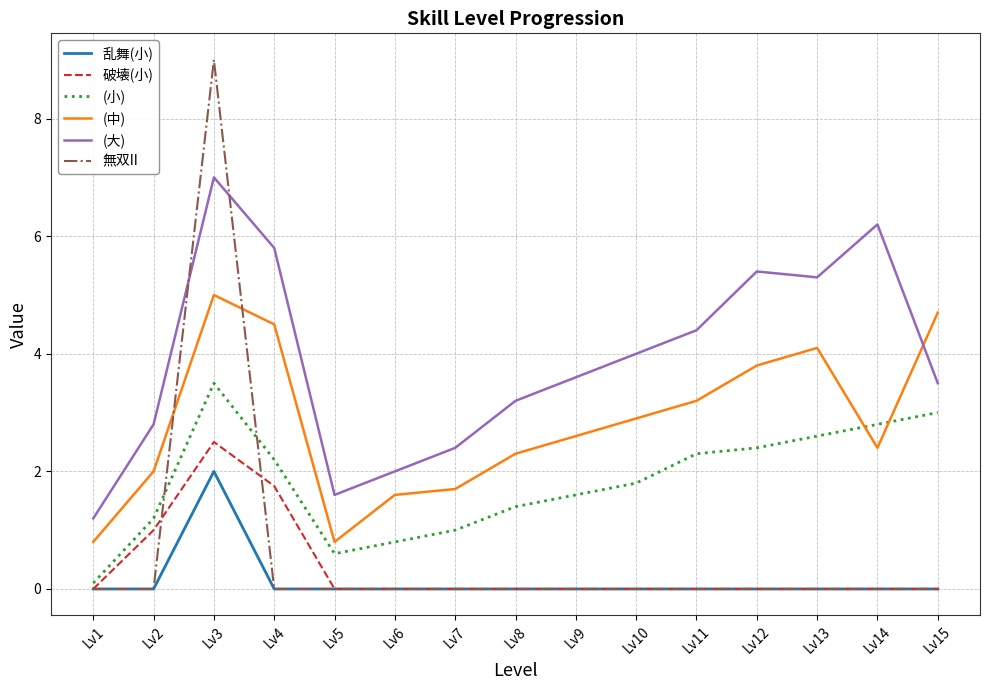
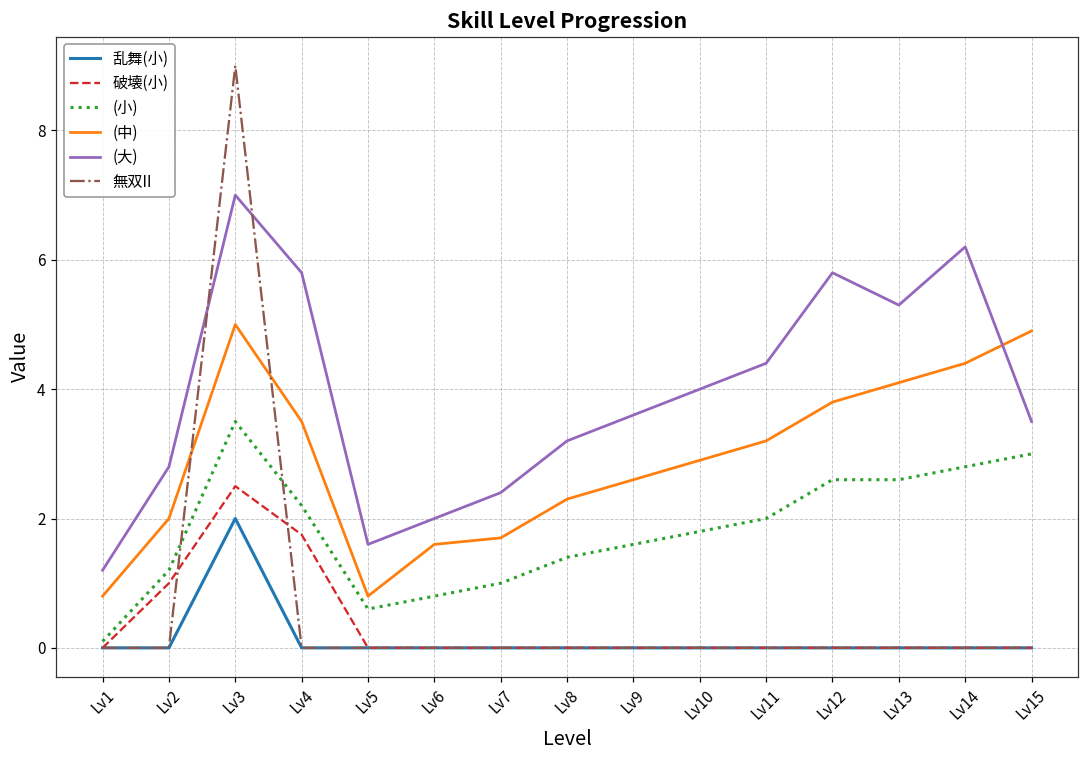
  {
    "乱舞(小)": {
      "Lv3": 2.0
    },
    "破壊(小)": {
      "Lv2": 1.0,
      "Lv3": 2.5,
      "Lv4": 1.8
    },
    "(小)": {
      "Lv1": 0.1,
      "Lv2": 1.2,
      "Lv3": 3.5,
      "Lv4": 2.2,
      "Lv5": 0.6,
      "Lv6": 0.8,
      "Lv7": 1.0,
      "Lv8": 1.4,
      "Lv9": 1.6,
      "Lv10": 1.8,
-     "Lv11": 2.3,
-     "Lv12": 2.4,
+     "Lv11": 2.0,
+     "Lv12": 2.6,
      "Lv13": 2.6,
      "Lv14": 2.8,
      "Lv15": 3.0
    },
    "(中)": {
      "Lv1": 0.8,
      "Lv2": 2.0,
      "Lv3": 5.0,
-     "Lv4": 4.5,
+     "Lv4": 3.5,
      "Lv5": 0.8,
      "Lv6": 1.6,
      "Lv7": 1.7,
      "Lv8": 2.3,
      "Lv9": 2.6,
      "Lv10": 2.9,
      "Lv11": 3.2,
      "Lv12": 3.8,
      "Lv13": 4.1,
-     "Lv14": 2.4,
-     "Lv15": 4.7
+     "Lv14": 4.4,
+     "Lv15": 4.9
    },
    "(大)": {
      "Lv1": 1.2,
      "Lv2": 2.8,
      "Lv3": 7.0,
      "Lv4": 5.8,
      "Lv5": 1.6,
      "Lv6": 2.0,
      "Lv7": 2.4,
      "Lv8": 3.2,
      "Lv9": 3.6,
      "Lv10": 4.0,
      "Lv11": 4.4,
-     "Lv12": 5.4,
+     "Lv12": 5.8,
      "Lv13": 5.3,
      "Lv14": 6.2,
      "Lv15": 3.5
    },
    "無双II": {
      "Lv3": 9.0
    }
  }
